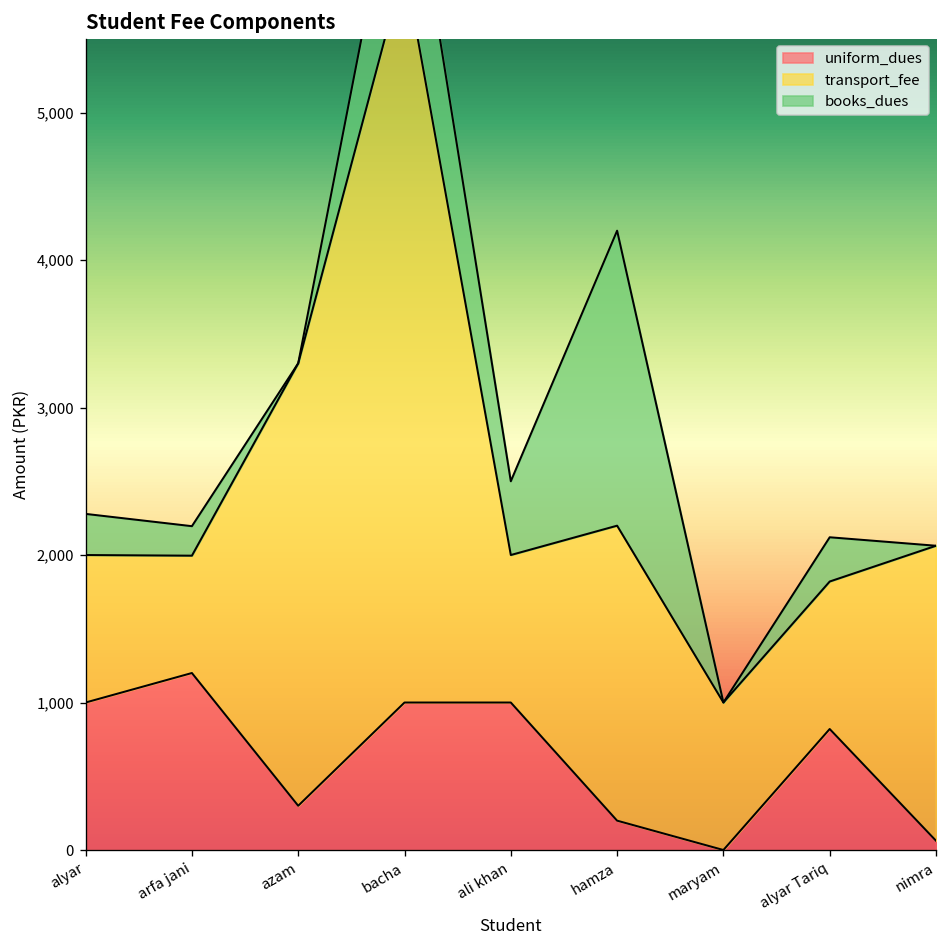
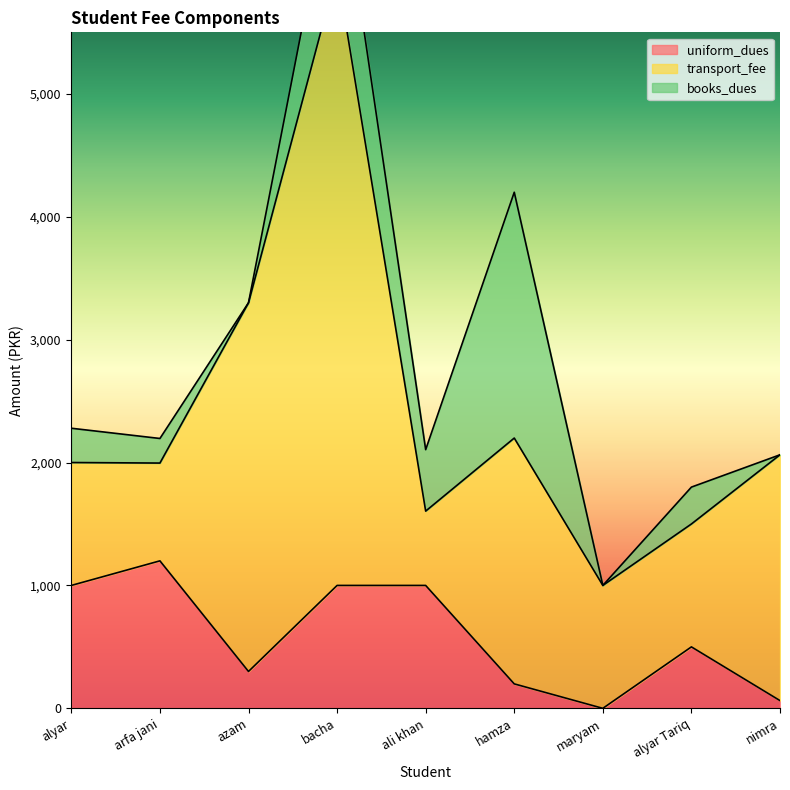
  {
    "uniform_dues": {
      "alyar": "1,000",
      "arfa jani": "1,200",
      "azam": "300",
      "bacha": "1,000",
      "ali khan": "1,000",
      "hamza": "200",
      "maryam": "0",
-     "alyar Tariq": "820",
+     "alyar Tariq": "500",
      "nimra": "60"
    },
    "transport_fee": {
      "alyar": "1,000",
      "arfa jani": "800",
-     "ali khan": "1,000",
+     "ali khan": "600",
      "hamza": "2,000",
      "alyar Tariq": "1,000"
    },
    "books_dues": {
      "alyar": "280",
      "arfa jani": "200",
      "ali khan": "500",
      "hamza": "2,000",
      "alyar Tariq": "300"
    }
  }
